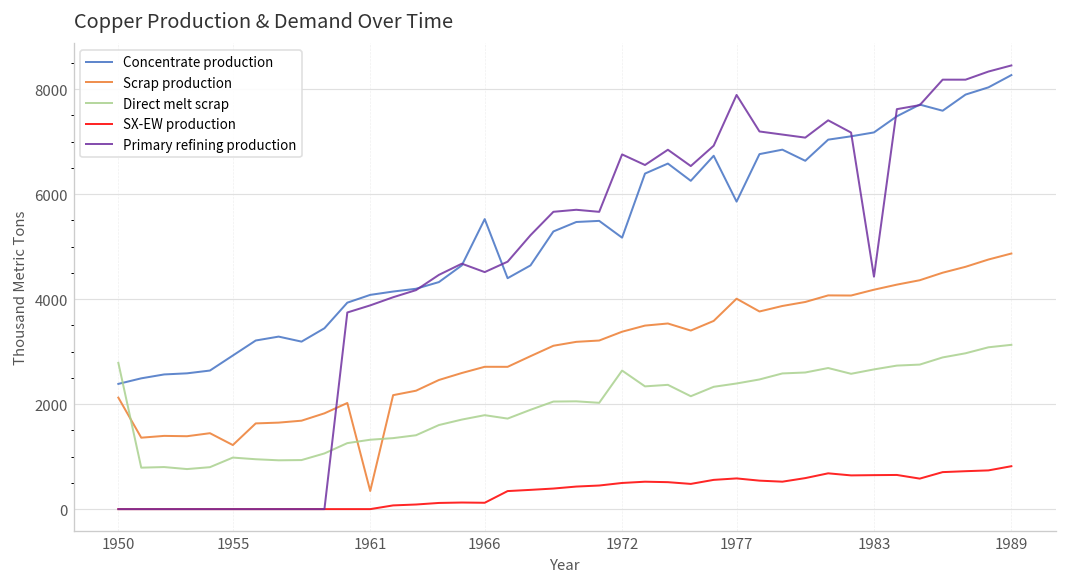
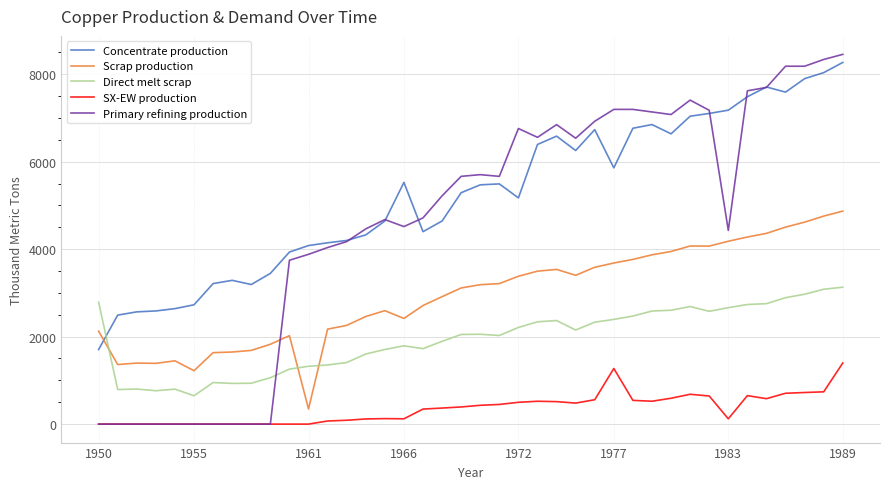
  {
    "Concentrate production": {
-     "1950": 2400,
-     "1955": 2900,
+     "1950": 1700,
+     "1955": 2700,
      "1961": 4100,
      "1966": 5500,
      "1972": 5200,
      "1977": 5900,
      "1983": 7200,
      "1989": 8300
    },
    "Scrap production": {
      "1950": 2100,
      "1955": 1200,
      "1961": 300,
-     "1966": 2700,
+     "1966": 2400,
      "1972": 3400,
-     "1977": 4000,
+     "1977": 3700,
      "1983": 4200,
      "1989": 4900
    },
    "Direct melt scrap": {
      "1950": 2800,
-     "1955": 1000,
+     "1955": 600,
      "1961": 1300,
      "1966": 1800,
-     "1972": 2600,
+     "1972": 2200,
      "1977": 2400,
      "1983": 2700,
      "1989": 3100
    },
    "SX-EW production": {
      "1961": 0,
      "1966": 100,
      "1972": 500,
-     "1977": 600,
-     "1983": 600,
-     "1989": 800
+     "1977": 1300,
+     "1983": 100,
+     "1989": 1400
    },
    "Primary refining production": {
      "1961": 3900,
      "1966": 4500,
      "1972": 6800,
-     "1977": 7900,
+     "1977": 7200,
      "1983": 4400,
      "1989": 8500
    }
  }
